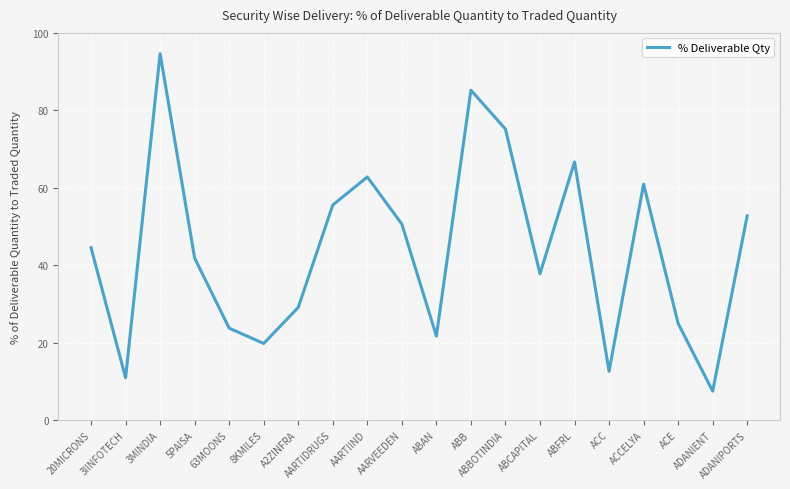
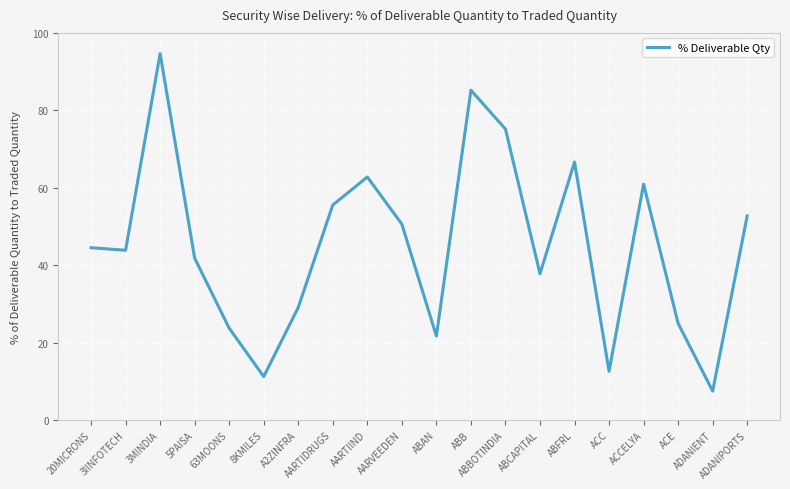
  {
    "20MICRONS": 45,
-   "3IINFOTECH": 11,
+   "3IINFOTECH": 44,
    "3MINDIA": 95,
    "5PAISA": 42,
    "63MOONS": 24,
-   "8KMILES": 20,
+   "8KMILES": 11,
    "A2ZINFRA": 29,
    "AARTIDRUGS": 56,
    "AARTIIND": 63,
    "AARVEEDEN": 51,
    "ABAN": 22,
    "ABB": 85,
    "ABBOTINDIA": 75,
    "ABCAPITAL": 38,
    "ABFRL": 67,
    "ACC": 13,
    "ACCELYA": 61,
    "ACE": 25,
    "ADANIENT": 7,
    "ADANIPORTS": 53
  }
